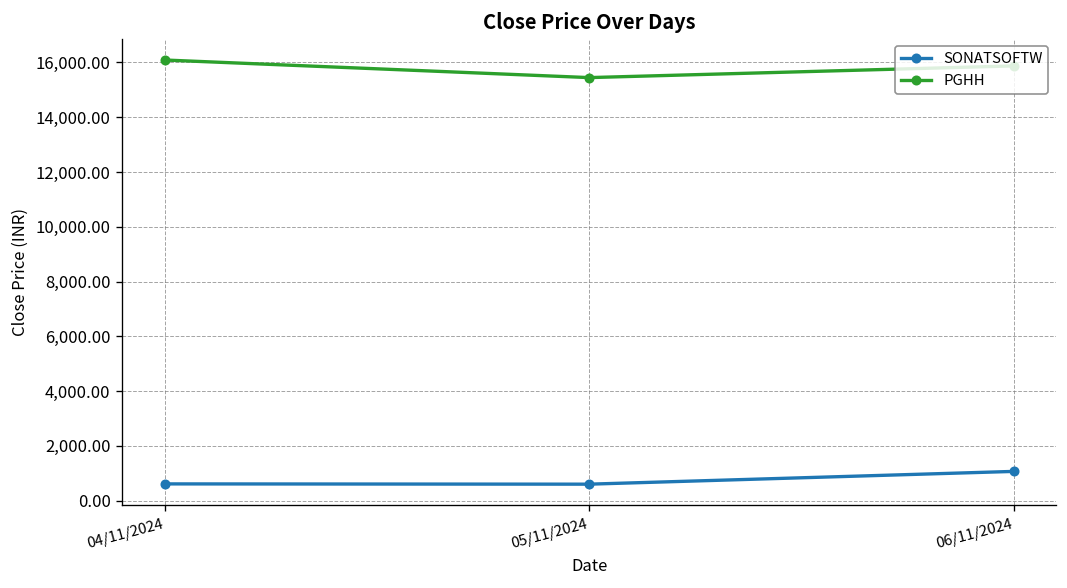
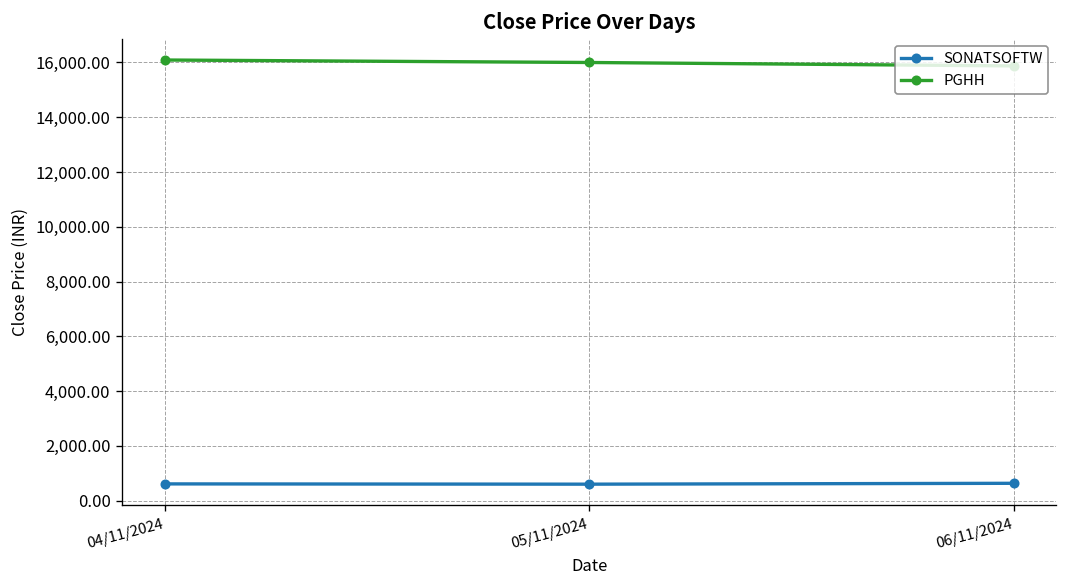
  {
    "SONATSOFTW": {
      "04/11/2024": "600",
      "05/11/2024": "600",
-     "06/11/2024": "1,100"
+     "06/11/2024": "600"
    },
    "PGHH": {
      "04/11/2024": "16,100",
-     "05/11/2024": "15,400"
+     "05/11/2024": "16,000"
    }
  }
